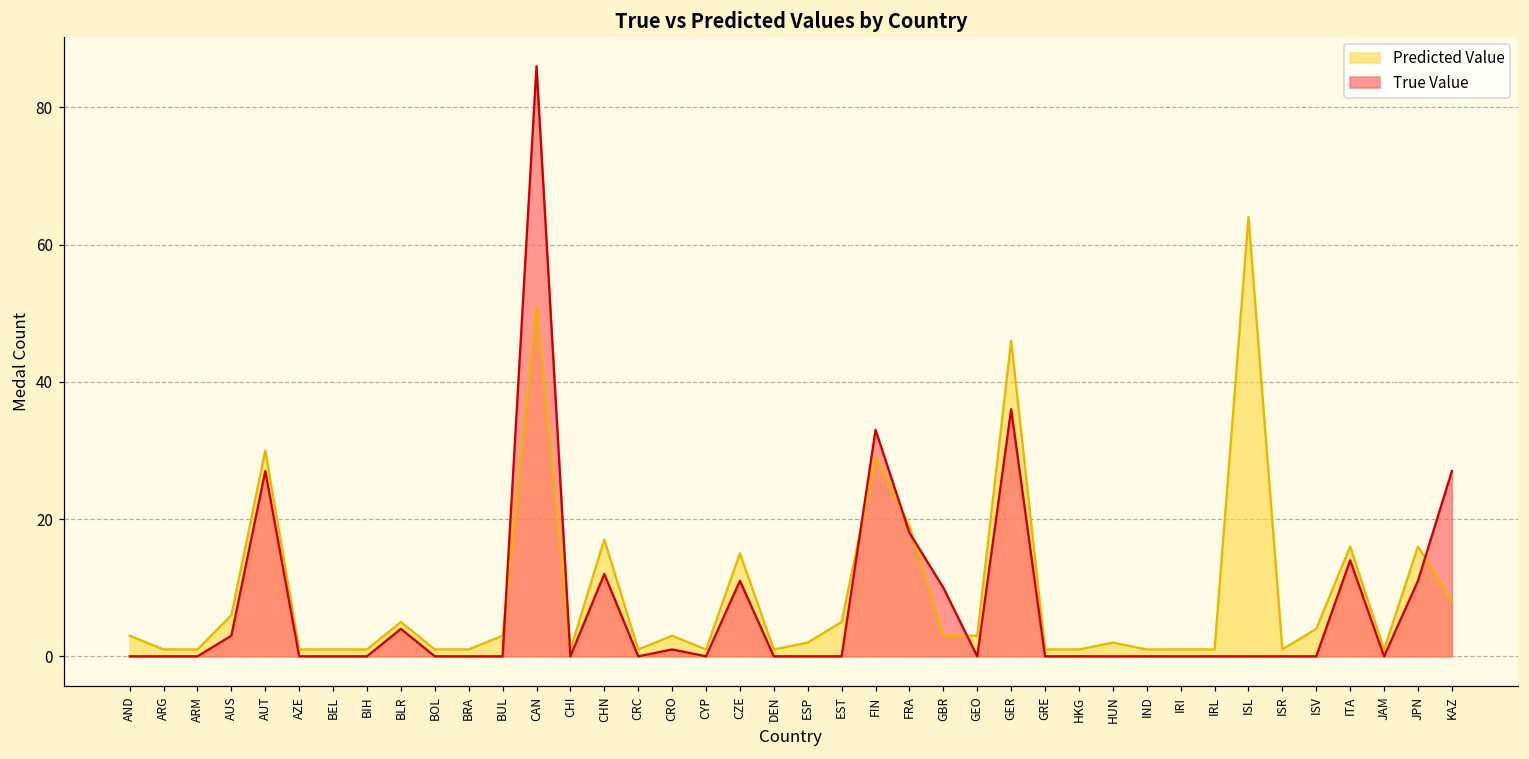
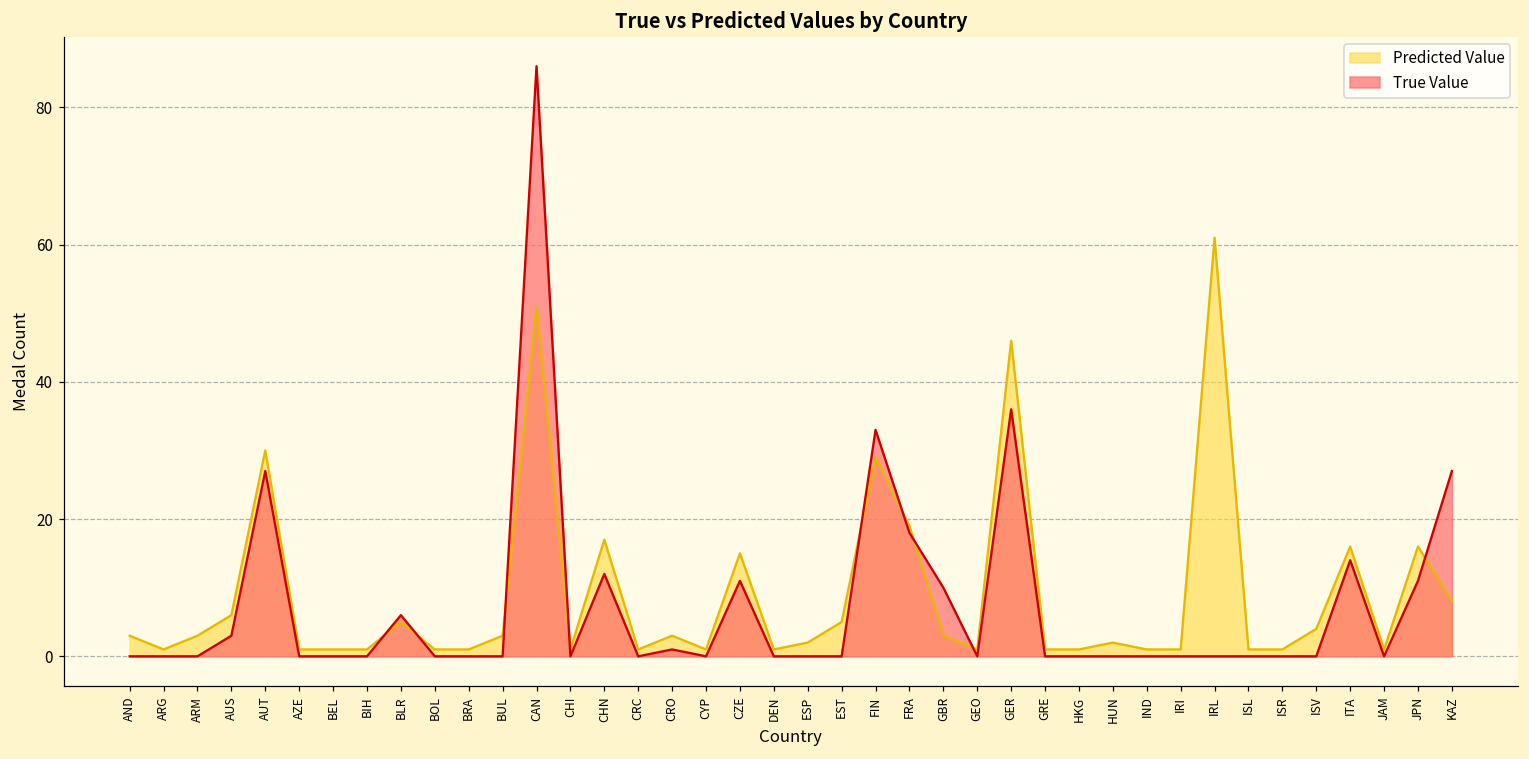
  {
    "Predicted Value": {
      "AND": 3,
      "ARG": 1,
-     "ARM": 1,
+     "ARM": 3,
      "AUS": 6,
      "AUT": 30,
      "AZE": 1,
      "BEL": 1,
      "BIH": 1,
      "BLR": 5,
      "BOL": 1,
      "BRA": 1,
      "BUL": 3,
      "CAN": 51,
      "CHI": 1,
      "CHN": 17,
      "CRC": 1,
      "CRO": 3,
      "CYP": 1,
      "CZE": 15,
      "DEN": 1,
      "ESP": 2,
      "EST": 5,
      "FIN": 29,
      "FRA": 19,
      "GBR": 3,
-     "GEO": 3,
+     "GEO": 1,
      "GER": 46,
      "GRE": 1,
      "HKG": 1,
      "HUN": 2,
      "IND": 1,
      "IRI": 1,
-     "IRL": 1,
-     "ISL": 64,
+     "IRL": 61,
+     "ISL": 1,
      "ISR": 1,
      "ISV": 4,
      "ITA": 16,
      "JAM": 1,
      "JPN": 16,
      "KAZ": 8
    },
    "True Value": {
      "AND": 0,
      "ARG": 0,
      "ARM": 0,
      "AUS": 3,
      "AUT": 27,
      "AZE": 0,
      "BEL": 0,
      "BIH": 0,
-     "BLR": 4,
+     "BLR": 6,
      "BOL": 0,
      "BRA": 0,
      "BUL": 0,
      "CAN": 86,
      "CHI": 0,
      "CHN": 12,
      "CRC": 0,
      "CRO": 1,
      "CYP": 0,
      "CZE": 11,
      "DEN": 0,
      "ESP": 0,
      "EST": 0,
      "FIN": 33,
      "FRA": 18,
      "GBR": 10,
      "GEO": 0,
      "GER": 36,
      "GRE": 0,
      "HKG": 0,
      "HUN": 0,
      "IND": 0,
      "IRI": 0,
      "IRL": 0,
      "ISL": 0,
      "ISR": 0,
      "ISV": 0,
      "ITA": 14,
      "JAM": 0,
      "JPN": 11,
      "KAZ": 27
    }
  }
